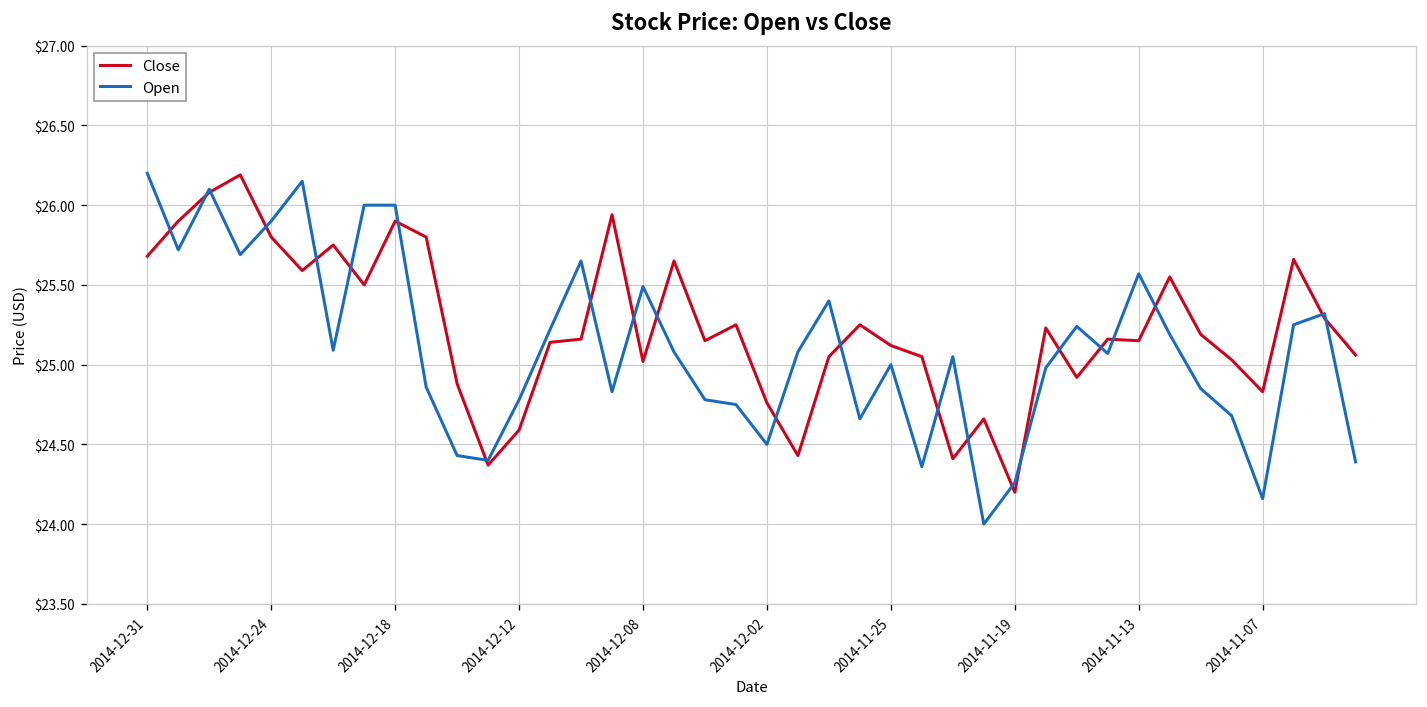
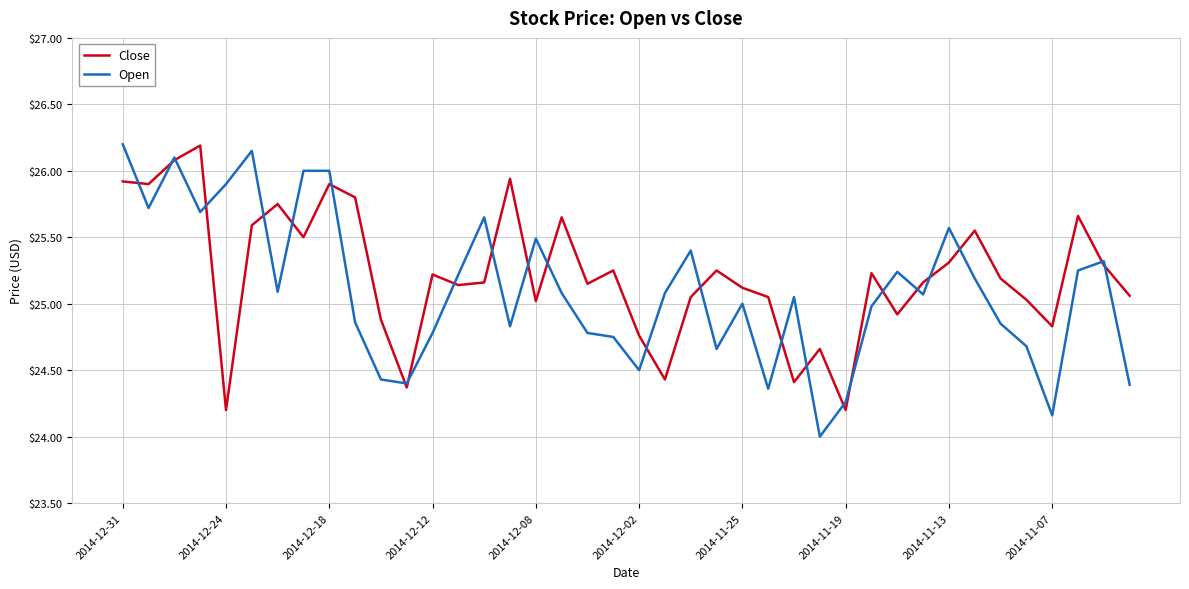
  {
    "Close": {
-     "2014-12-31": "$25.68",
-     "2014-12-24": "$25.8",
+     "2014-12-31": "$25.92",
+     "2014-12-24": "$24.2",
      "2014-12-18": "$25.90",
-     "2014-12-12": "$24.59",
+     "2014-12-12": "$25.22",
      "2014-12-08": "$25.02",
      "2014-12-02": "$24.76",
      "2014-11-25": "$25.12",
      "2014-11-19": "$24.20",
-     "2014-11-13": "$25.15",
+     "2014-11-13": "$25.31",
      "2014-11-07": "$24.83"
    },
    "Open": {
      "2014-12-31": "$26.20",
      "2014-12-24": "$25.90",
      "2014-12-18": "$26.00",
      "2014-12-12": "$24.78",
      "2014-12-08": "$25.49",
      "2014-12-02": "$24.50",
      "2014-11-25": "$25.00",
      "2014-11-19": "$24.26",
      "2014-11-13": "$25.57",
      "2014-11-07": "$24.16"
    }
  }
